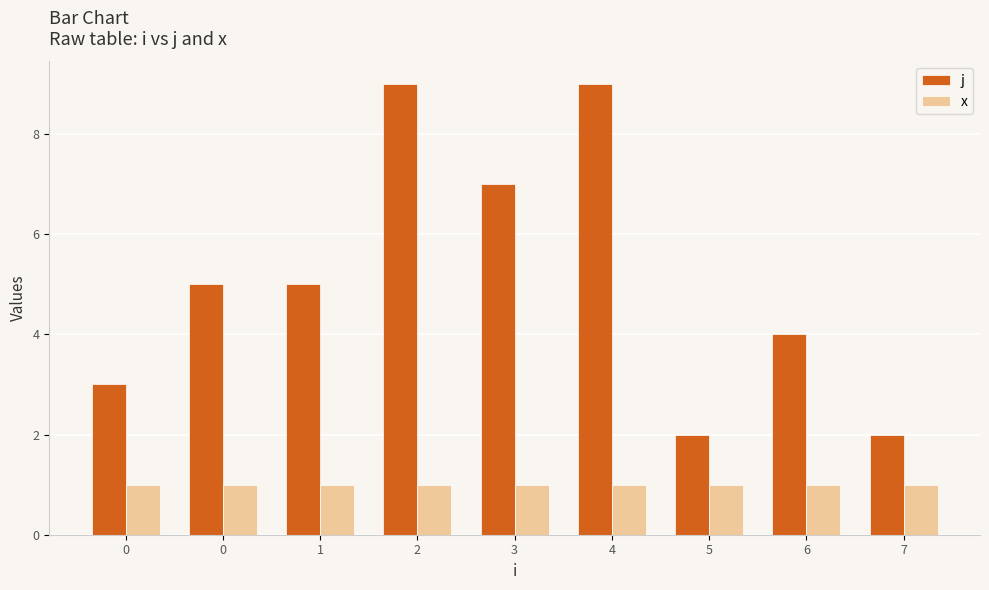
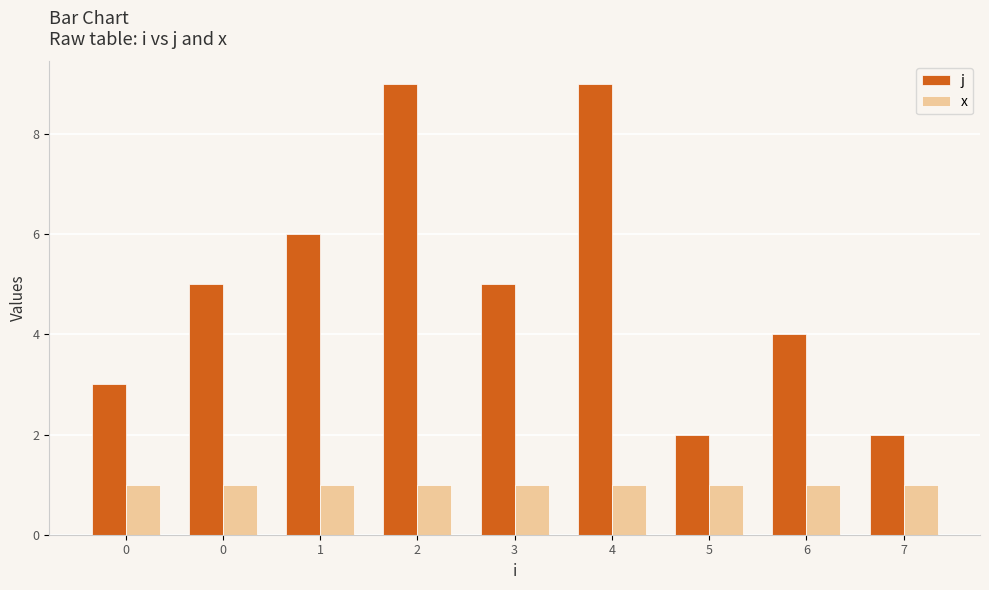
  {
    "j": {
-     "1": 5,
+     "1": 6,
      "2": 9,
-     "3": 7,
+     "3": 5,
      "4": 9,
      "5": 2,
      "6": 4,
      "7": 2
    },
    "x": {
      "1": 1,
      "2": 1,
      "3": 1,
      "4": 1,
      "5": 1,
      "6": 1,
      "7": 1
    }
  }
